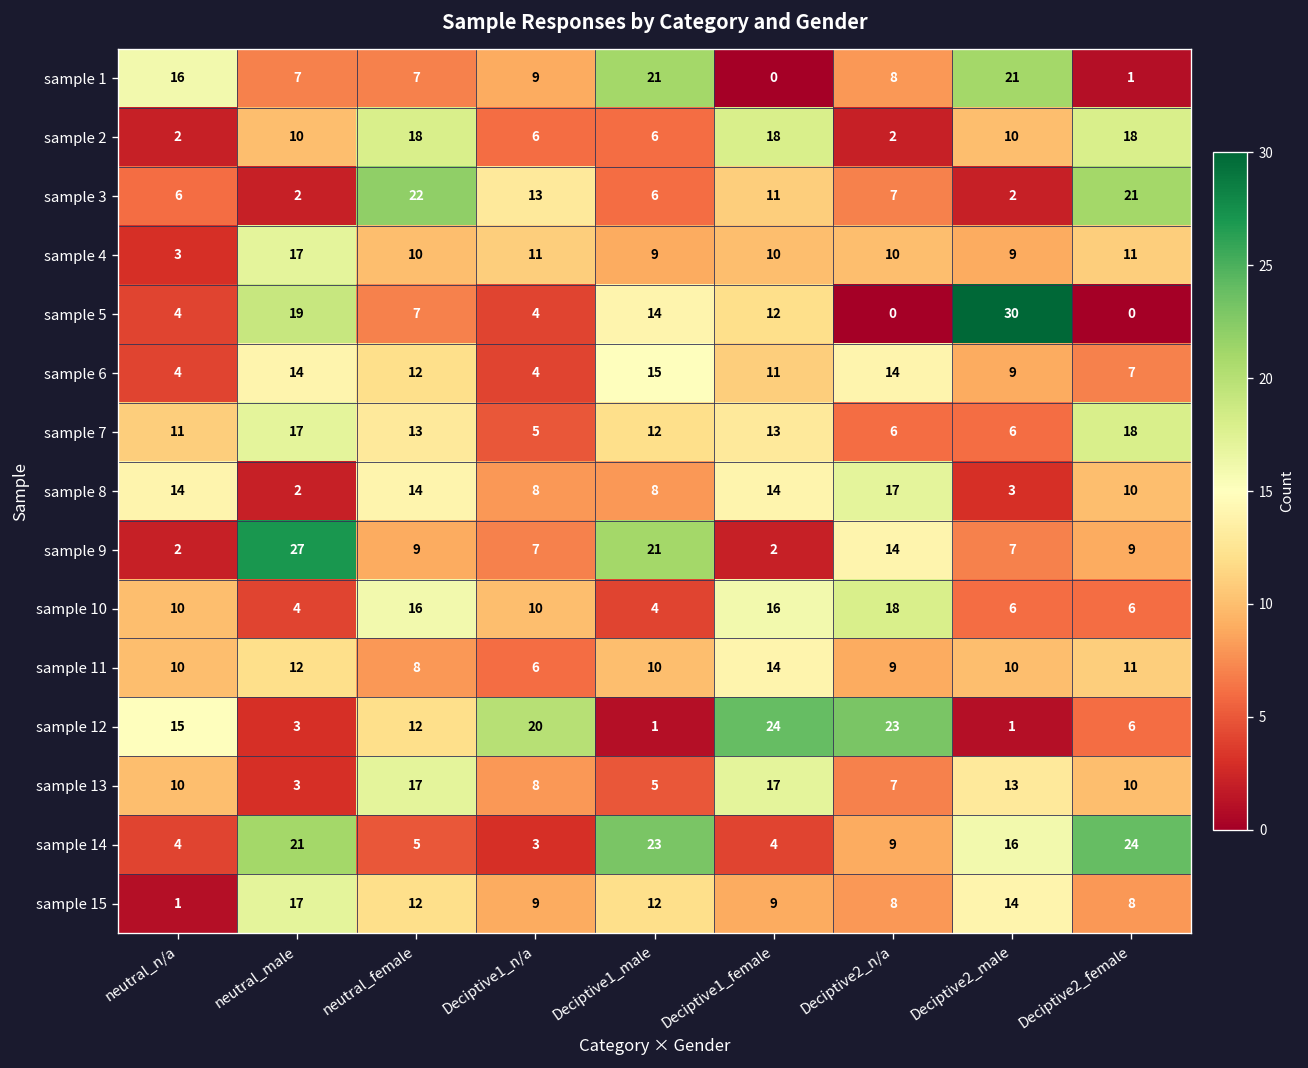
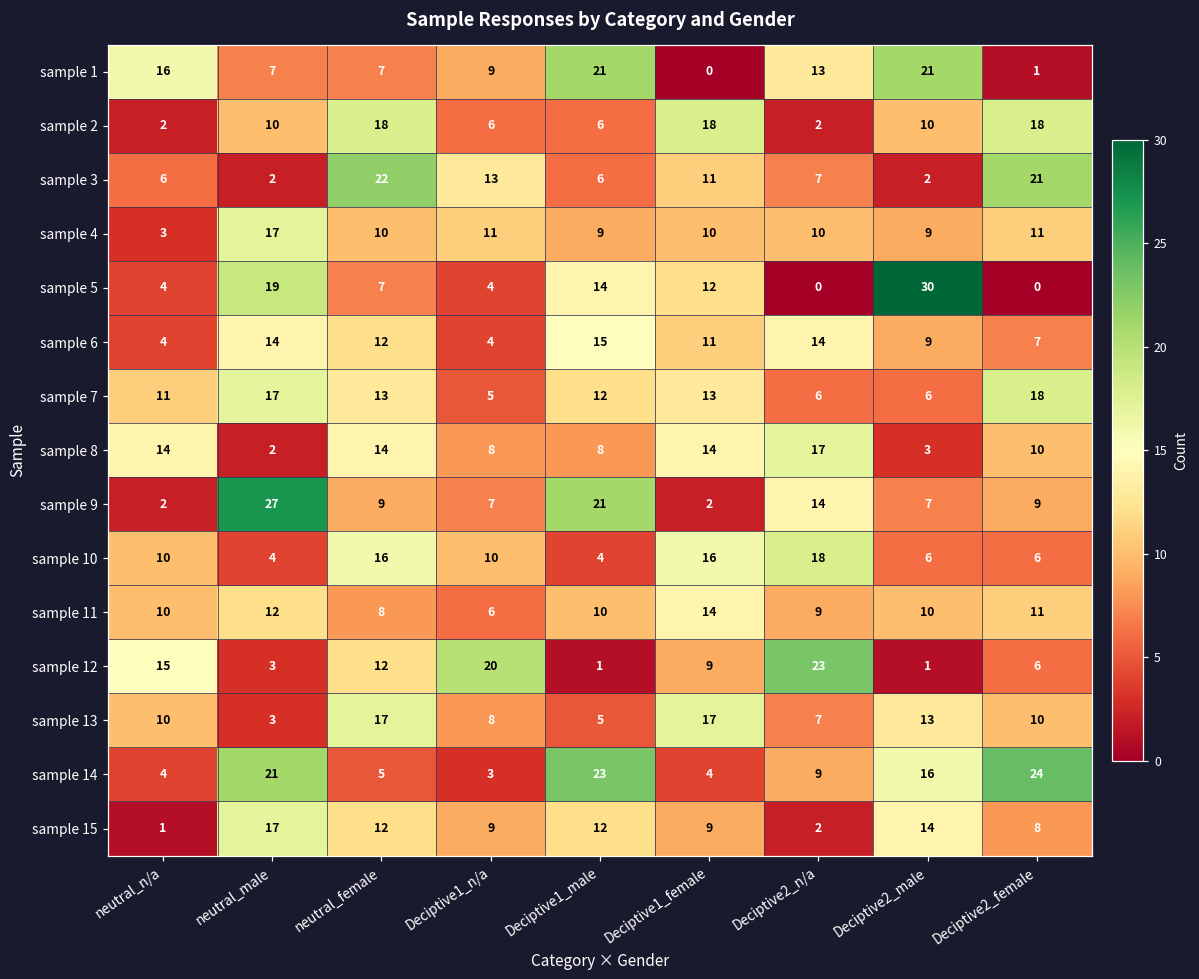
  {
    "sample 1": {
      "neutral_n/a": 16,
      "neutral_male": 7,
      "neutral_female": 7,
      "Deciptive1_n/a": 9,
      "Deciptive1_male": 21,
      "Deciptive1_female": 0,
-     "Deciptive2_n/a": 8,
+     "Deciptive2_n/a": 13,
      "Deciptive2_male": 21,
      "Deciptive2_female": 1
    },
    "sample 2": {
      "neutral_n/a": 2,
      "neutral_male": 10,
      "neutral_female": 18,
      "Deciptive1_n/a": 6,
      "Deciptive1_male": 6,
      "Deciptive1_female": 18,
      "Deciptive2_n/a": 2,
      "Deciptive2_male": 10,
      "Deciptive2_female": 18
    },
    "sample 3": {
      "neutral_n/a": 6,
      "neutral_male": 2,
      "neutral_female": 22,
      "Deciptive1_n/a": 13,
      "Deciptive1_male": 6,
      "Deciptive1_female": 11,
      "Deciptive2_n/a": 7,
      "Deciptive2_male": 2,
      "Deciptive2_female": 21
    },
    "sample 4": {
      "neutral_n/a": 3,
      "neutral_male": 17,
      "neutral_female": 10,
      "Deciptive1_n/a": 11,
      "Deciptive1_male": 9,
      "Deciptive1_female": 10,
      "Deciptive2_n/a": 10,
      "Deciptive2_male": 9,
      "Deciptive2_female": 11
    },
    "sample 5": {
      "neutral_n/a": 4,
      "neutral_male": 19,
      "neutral_female": 7,
      "Deciptive1_n/a": 4,
      "Deciptive1_male": 14,
      "Deciptive1_female": 12,
      "Deciptive2_n/a": 0,
      "Deciptive2_male": 30,
      "Deciptive2_female": 0
    },
    "sample 6": {
      "neutral_n/a": 4,
      "neutral_male": 14,
      "neutral_female": 12,
      "Deciptive1_n/a": 4,
      "Deciptive1_male": 15,
      "Deciptive1_female": 11,
      "Deciptive2_n/a": 14,
      "Deciptive2_male": 9,
      "Deciptive2_female": 7
    },
    "sample 7": {
      "neutral_n/a": 11,
      "neutral_male": 17,
      "neutral_female": 13,
      "Deciptive1_n/a": 5,
      "Deciptive1_male": 12,
      "Deciptive1_female": 13,
      "Deciptive2_n/a": 6,
      "Deciptive2_male": 6,
      "Deciptive2_female": 18
    },
    "sample 8": {
      "neutral_n/a": 14,
      "neutral_male": 2,
      "neutral_female": 14,
      "Deciptive1_n/a": 8,
      "Deciptive1_male": 8,
      "Deciptive1_female": 14,
      "Deciptive2_n/a": 17,
      "Deciptive2_male": 3,
      "Deciptive2_female": 10
    },
    "sample 9": {
      "neutral_n/a": 2,
      "neutral_male": 27,
      "neutral_female": 9,
      "Deciptive1_n/a": 7,
      "Deciptive1_male": 21,
      "Deciptive1_female": 2,
      "Deciptive2_n/a": 14,
      "Deciptive2_male": 7,
      "Deciptive2_female": 9
    },
    "sample 10": {
      "neutral_n/a": 10,
      "neutral_male": 4,
      "neutral_female": 16,
      "Deciptive1_n/a": 10,
      "Deciptive1_male": 4,
      "Deciptive1_female": 16,
      "Deciptive2_n/a": 18,
      "Deciptive2_male": 6,
      "Deciptive2_female": 6
    },
    "sample 11": {
      "neutral_n/a": 10,
      "neutral_male": 12,
      "neutral_female": 8,
      "Deciptive1_n/a": 6,
      "Deciptive1_male": 10,
      "Deciptive1_female": 14,
      "Deciptive2_n/a": 9,
      "Deciptive2_male": 10,
      "Deciptive2_female": 11
    },
    "sample 12": {
      "neutral_n/a": 15,
      "neutral_male": 3,
      "neutral_female": 12,
      "Deciptive1_n/a": 20,
      "Deciptive1_male": 1,
-     "Deciptive1_female": 24,
+     "Deciptive1_female": 9,
      "Deciptive2_n/a": 23,
      "Deciptive2_male": 1,
      "Deciptive2_female": 6
    },
    "sample 13": {
      "neutral_n/a": 10,
      "neutral_male": 3,
      "neutral_female": 17,
      "Deciptive1_n/a": 8,
      "Deciptive1_male": 5,
      "Deciptive1_female": 17,
      "Deciptive2_n/a": 7,
      "Deciptive2_male": 13,
      "Deciptive2_female": 10
    },
    "sample 14": {
      "neutral_n/a": 4,
      "neutral_male": 21,
      "neutral_female": 5,
      "Deciptive1_n/a": 3,
      "Deciptive1_male": 23,
      "Deciptive1_female": 4,
      "Deciptive2_n/a": 9,
      "Deciptive2_male": 16,
      "Deciptive2_female": 24
    },
    "sample 15": {
      "neutral_n/a": 1,
      "neutral_male": 17,
      "neutral_female": 12,
      "Deciptive1_n/a": 9,
      "Deciptive1_male": 12,
      "Deciptive1_female": 9,
-     "Deciptive2_n/a": 8,
+     "Deciptive2_n/a": 2,
      "Deciptive2_male": 14,
      "Deciptive2_female": 8
    }
  }
